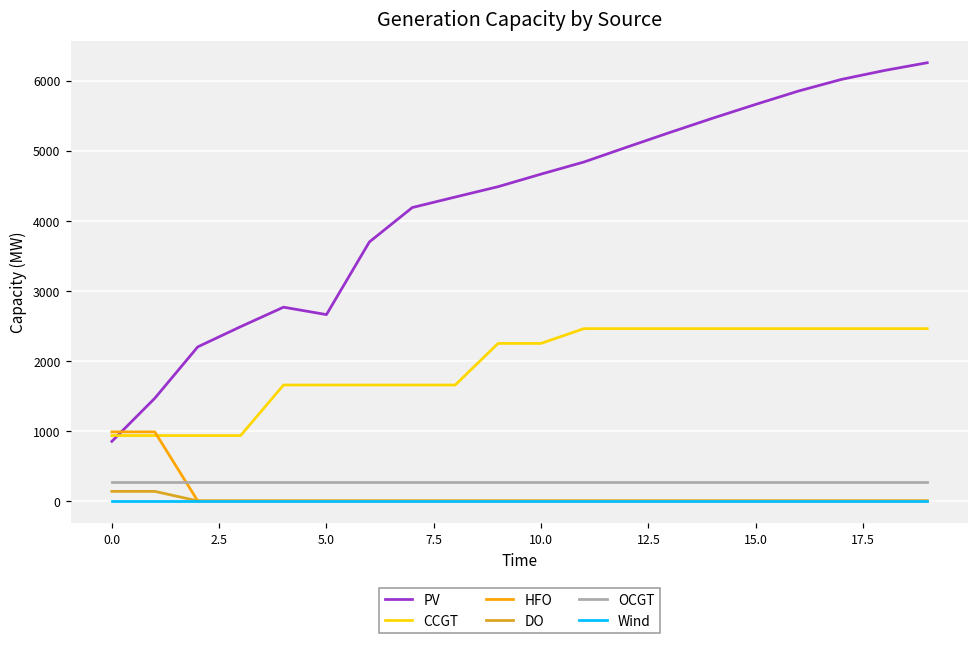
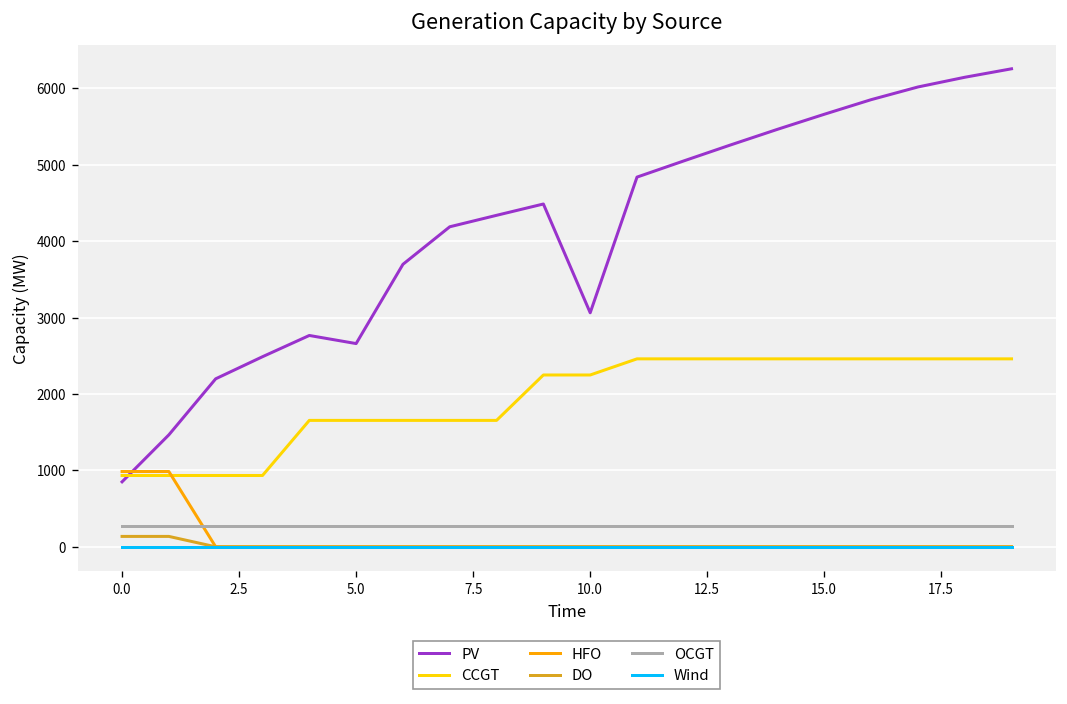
  {
    "PV": {
      "0.0": 900,
      "5.0": 2700,
-     "10.0": 4700,
+     "10.0": 3100,
      "15.0": 5700
    },
    "OCGT": {
      "0.0": 300,
      "5.0": 300,
      "10.0": 300,
      "15.0": 300
    },
    "Wind": {
      "0.0": 0
    }
  }
